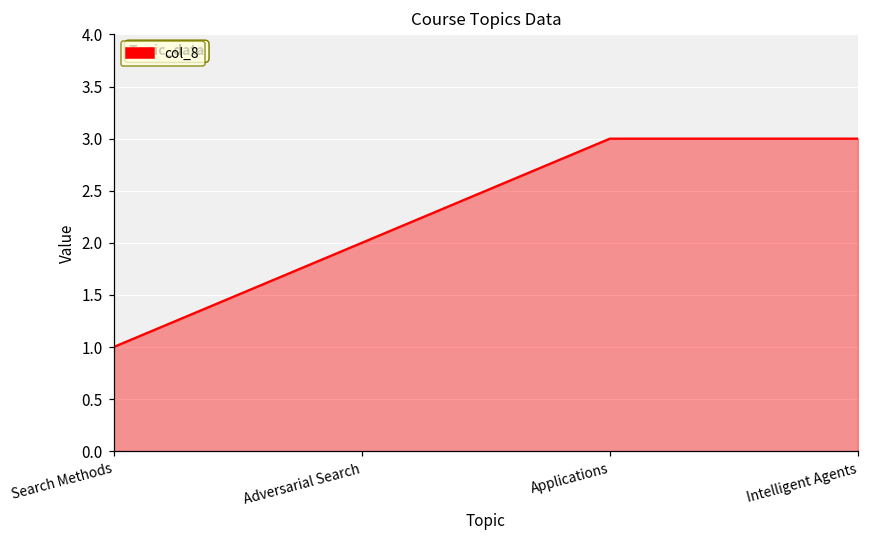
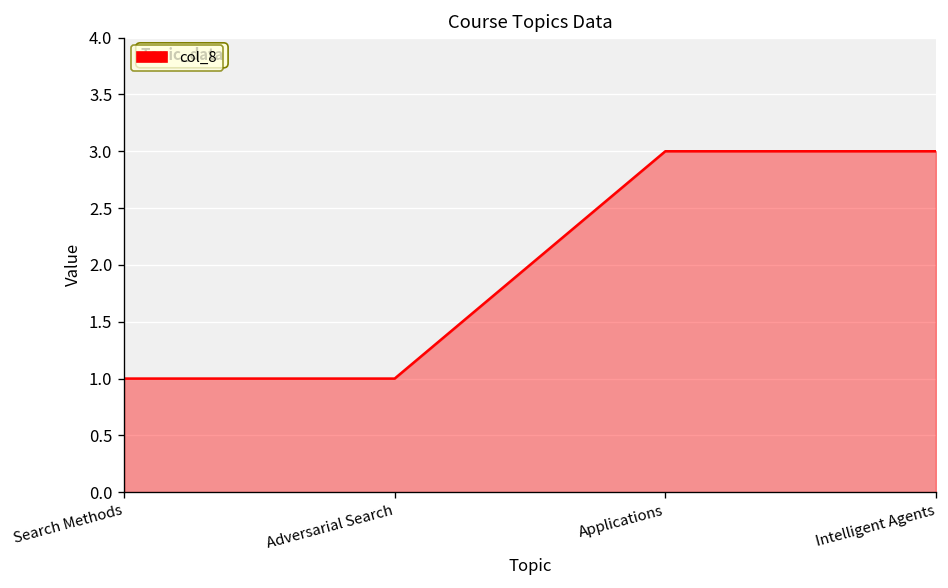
  {
    "Search Methods": 1,
-   "Adversarial Search": 2,
+   "Adversarial Search": 1,
    "Applications": 3,
    "Intelligent Agents": 3
  }
